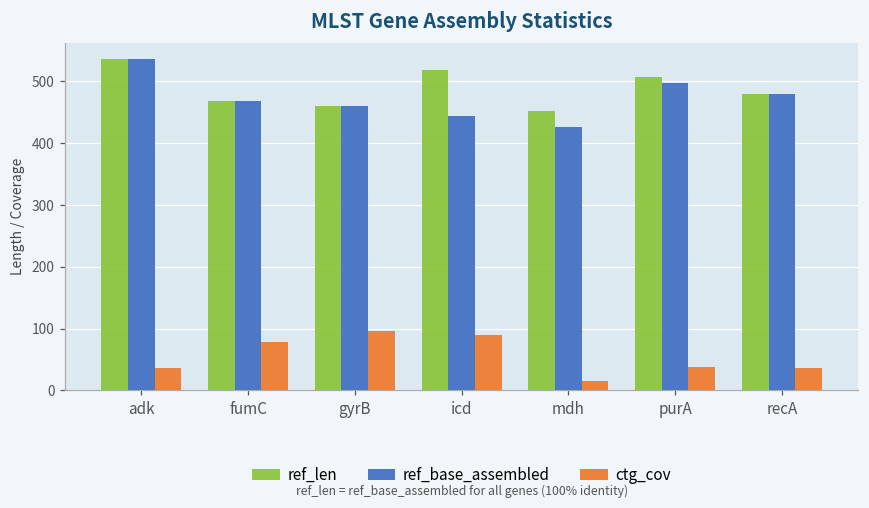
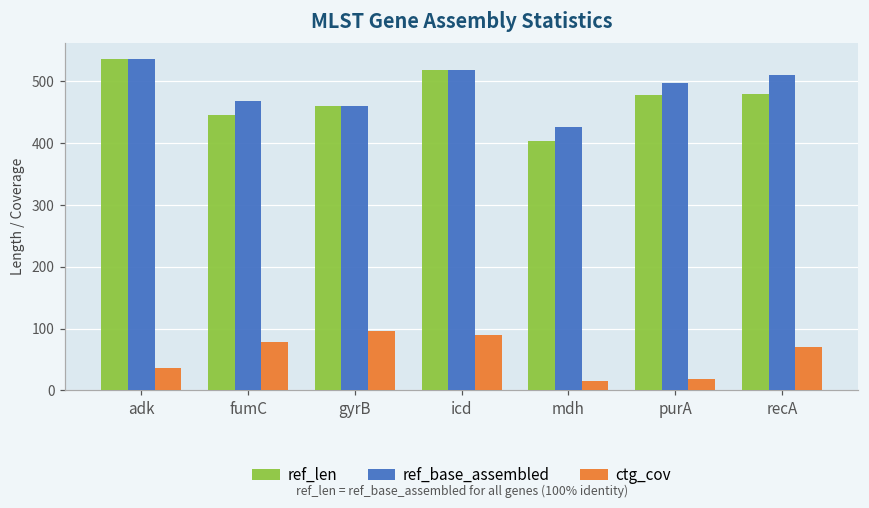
  {
    "ref_len": {
      "adk": 540,
-     "fumC": 470,
+     "fumC": 450,
      "gyrB": 460,
      "icd": 520,
-     "mdh": 450,
-     "purA": 510,
+     "mdh": 400,
+     "purA": 480,
      "recA": 480
    },
    "ref_base_assembled": {
      "adk": 540,
      "fumC": 470,
      "gyrB": 460,
-     "icd": 440,
+     "icd": 520,
      "mdh": 430,
      "purA": 500,
-     "recA": 480
+     "recA": 510
    },
    "ctg_cov": {
      "adk": 40,
      "fumC": 80,
      "gyrB": 100,
      "icd": 90,
      "mdh": 20,
-     "purA": 40,
-     "recA": 40
+     "purA": 20,
+     "recA": 70
    }
  }
